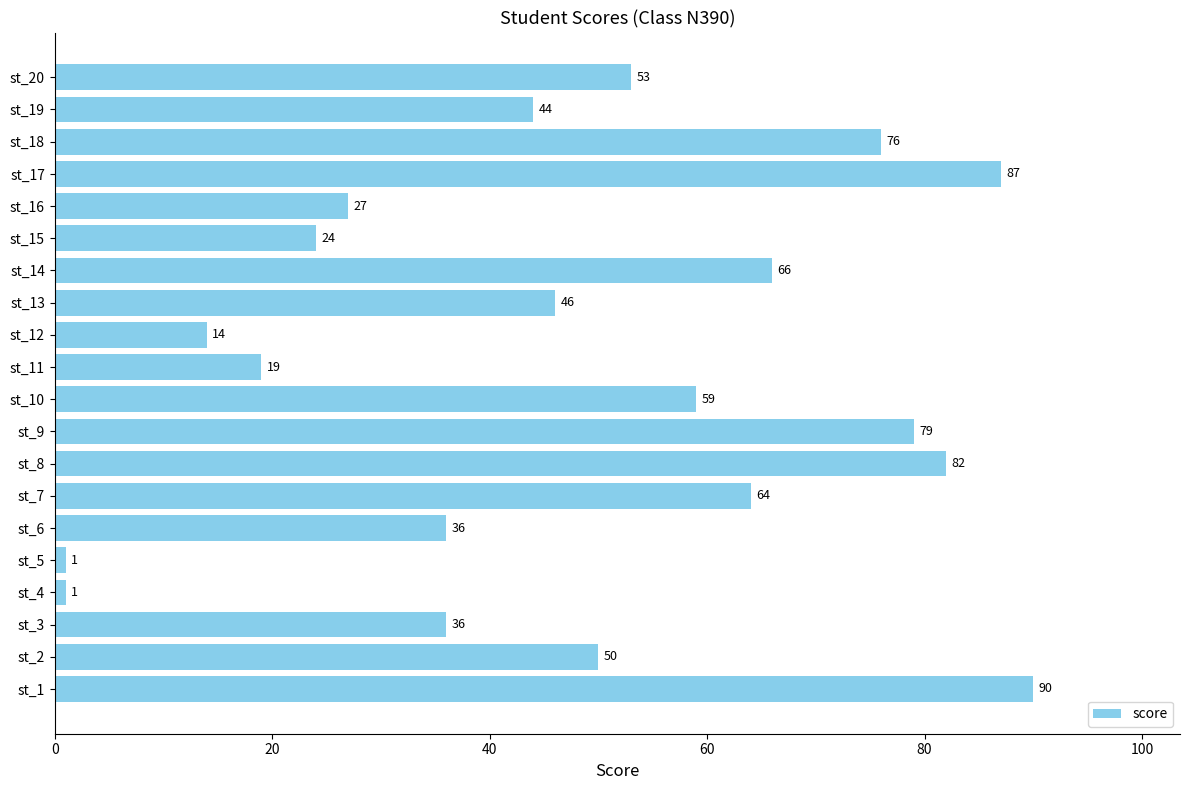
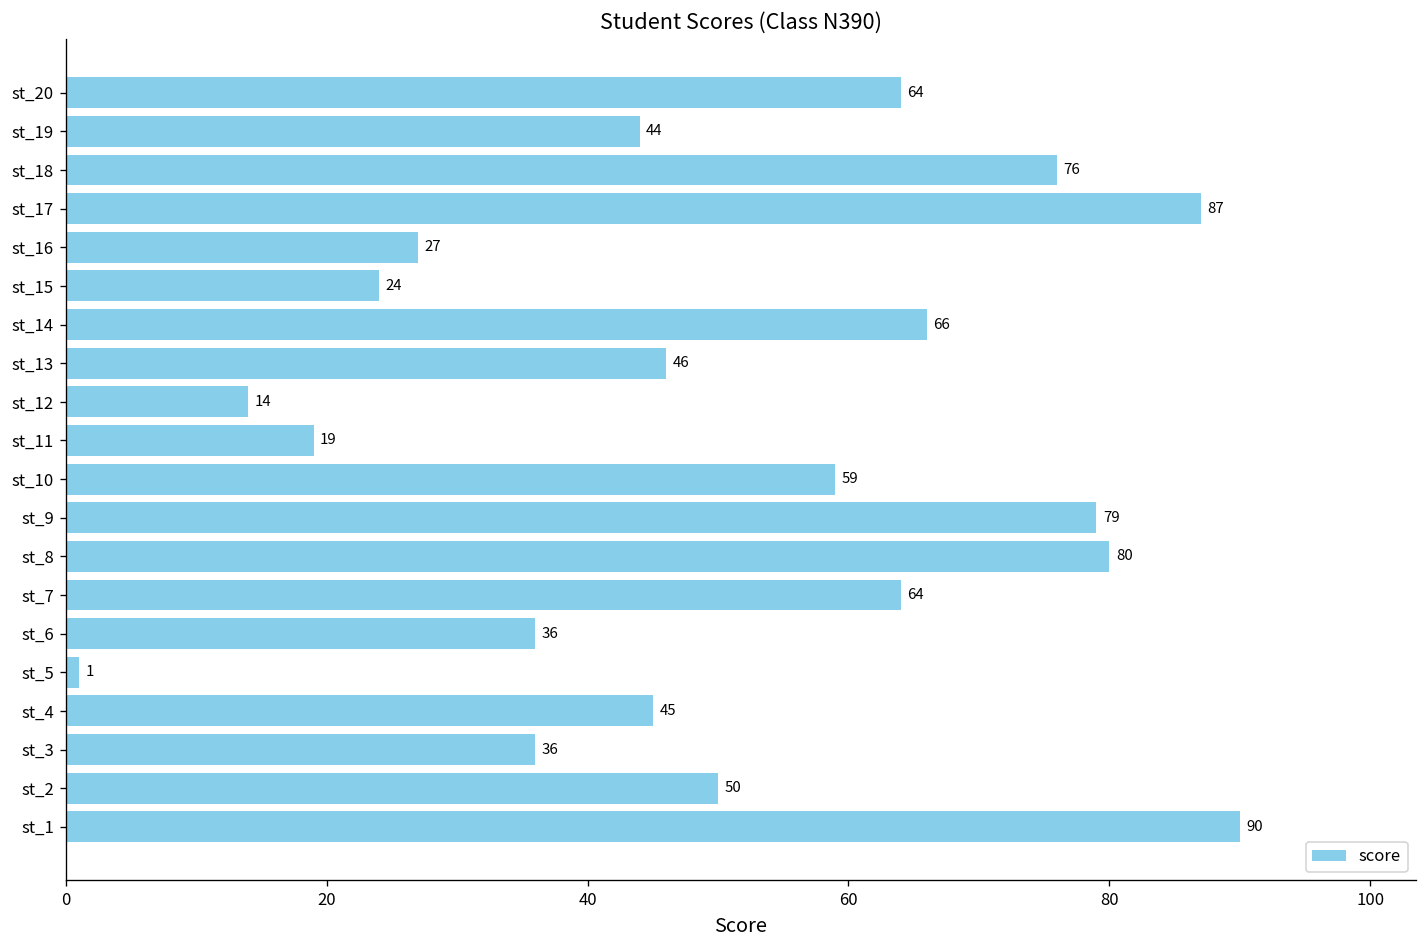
  {
-   "st_20": 53,
+   "st_20": 64,
    "st_19": 44,
    "st_18": 76,
    "st_17": 87,
    "st_16": 27,
    "st_15": 24,
    "st_14": 66,
    "st_13": 46,
    "st_12": 14,
    "st_11": 19,
    "st_10": 59,
    "st_9": 79,
-   "st_8": 82,
+   "st_8": 80,
    "st_7": 64,
    "st_6": 36,
    "st_5": 1,
-   "st_4": 1,
+   "st_4": 45,
    "st_3": 36,
    "st_2": 50,
    "st_1": 90
  }
